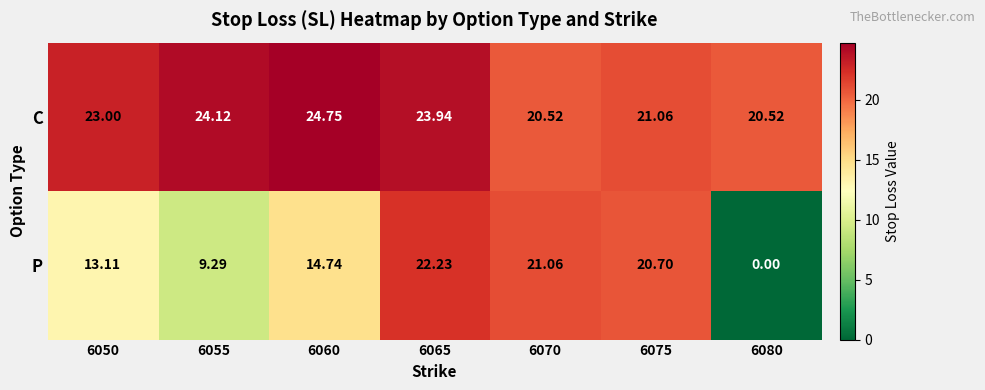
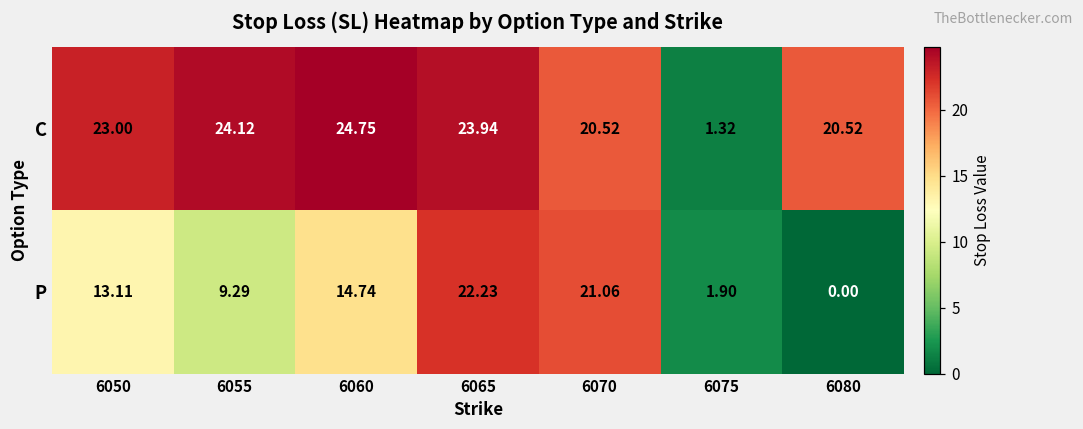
  {
    "C": {
      "6050": 23.00,
      "6055": 24.12,
      "6060": 24.75,
      "6065": 23.94,
      "6070": 20.52,
-     "6075": 21.06,
+     "6075": 1.32,
      "6080": 20.52
    },
    "P": {
      "6050": 13.11,
      "6055": 9.29,
      "6060": 14.74,
      "6065": 22.23,
      "6070": 21.06,
-     "6075": 20.70,
+     "6075": 1.90,
      "6080": 0.00
    }
  }
